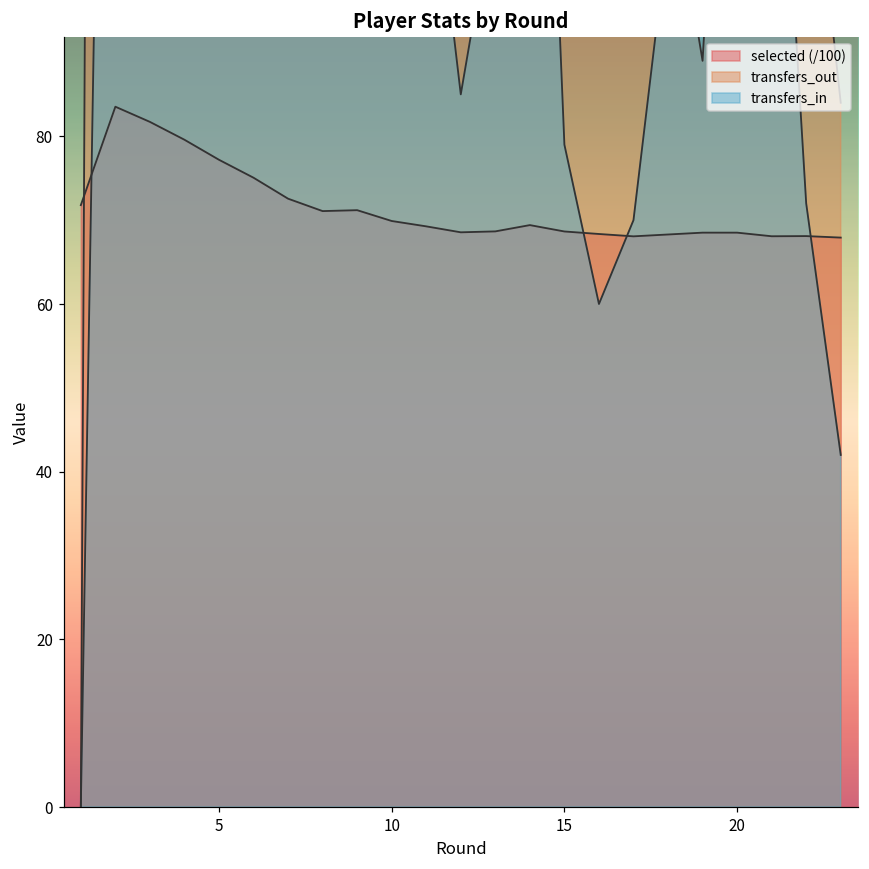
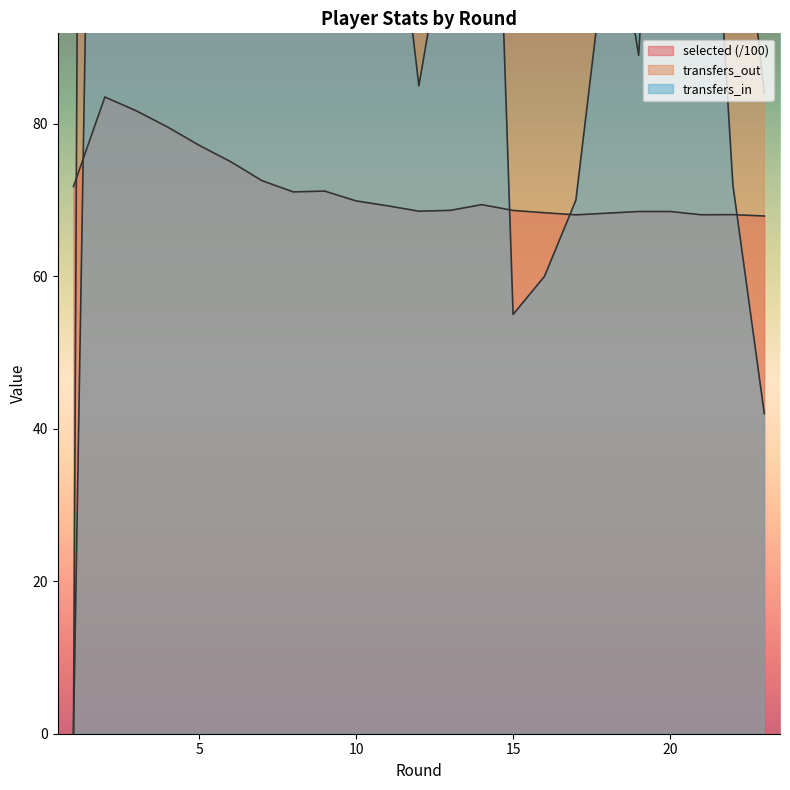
  {
    "transfers_in": {
-     "15": 79
+     "15": 55
    }
  }
